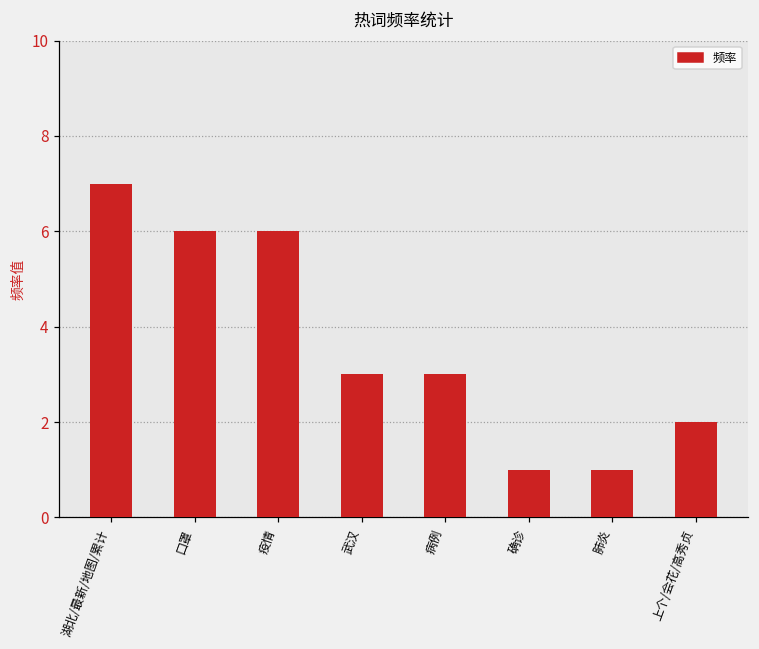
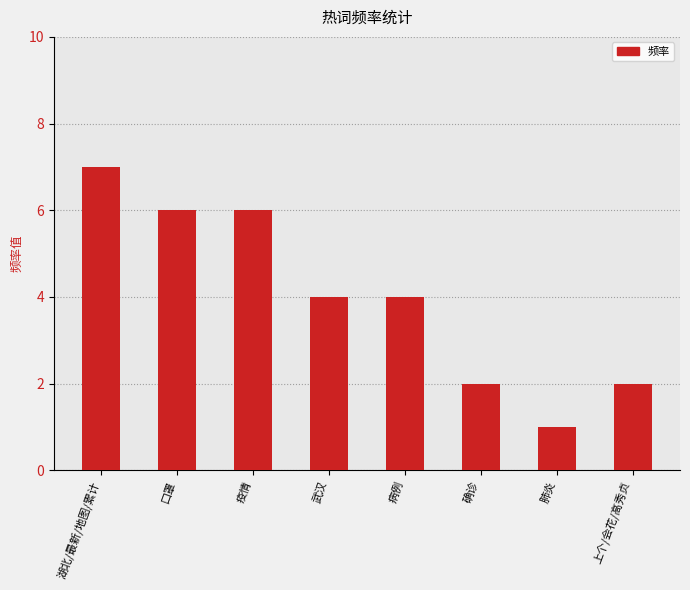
  {
    "湖北/最新/地图/累计": 7,
    "口罩": 6,
    "疫情": 6,
-   "武汉": 3,
-   "病例": 3,
-   "确诊": 1,
+   "武汉": 4,
+   "病例": 4,
+   "确诊": 2,
    "肺炎": 1,
    "上个/会花/高秀贞": 2
  }
